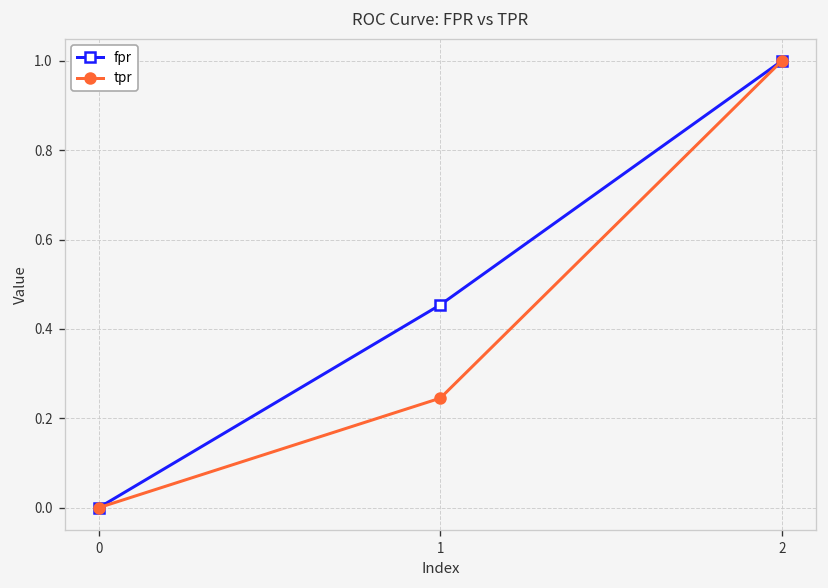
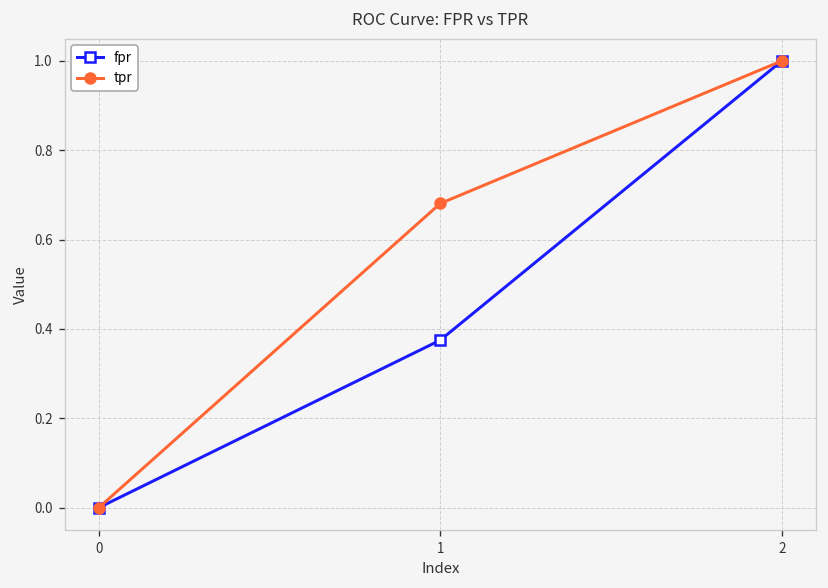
  {
    "fpr": {
-     "1": 0.45
+     "1": 0.38
    },
    "tpr": {
-     "1": 0.25
+     "1": 0.68
    }
  }
